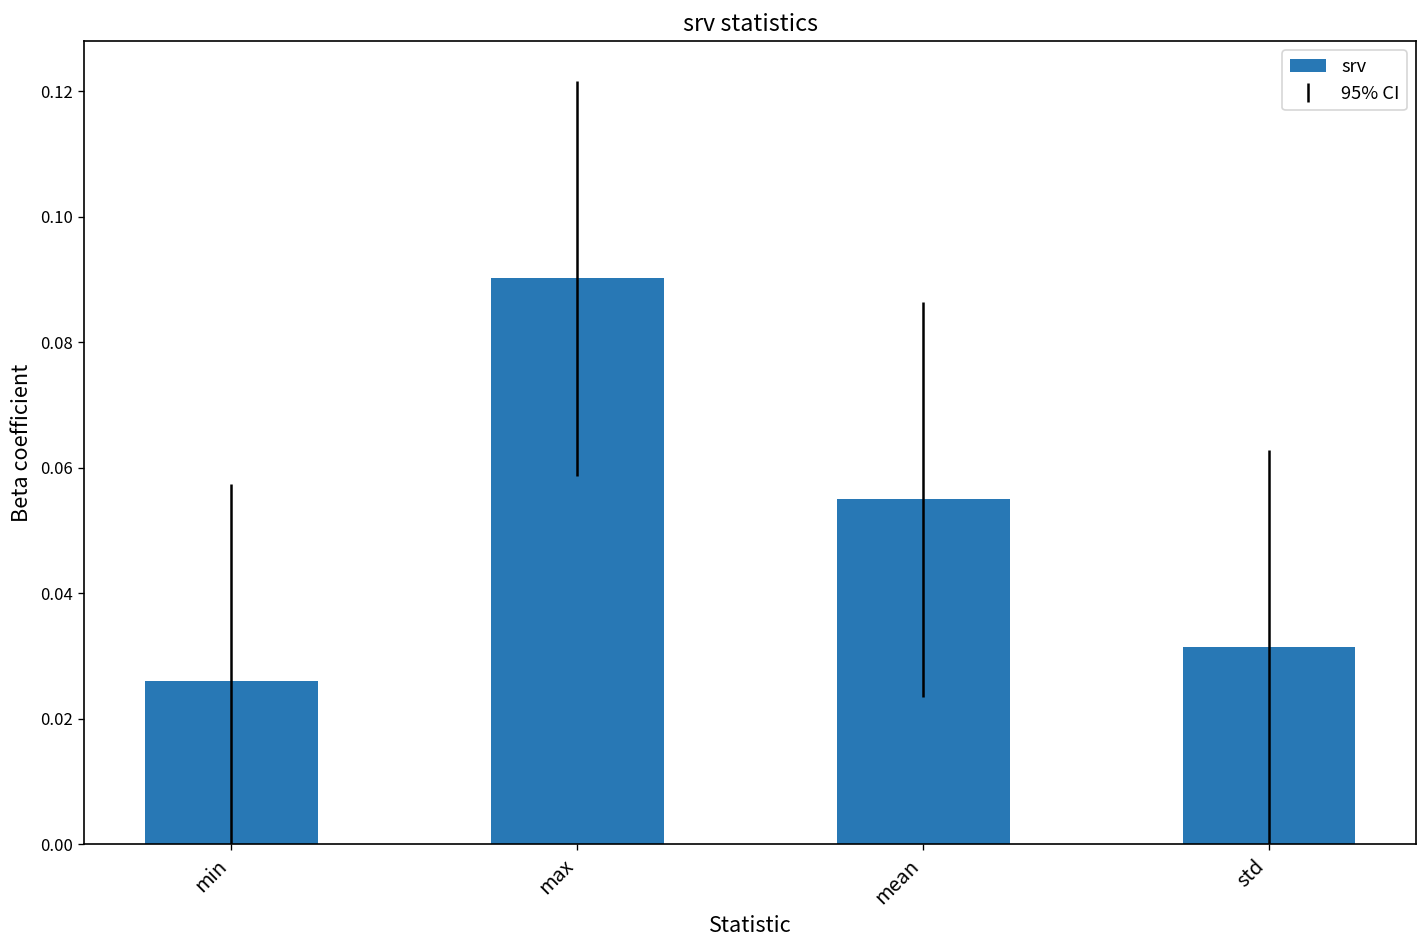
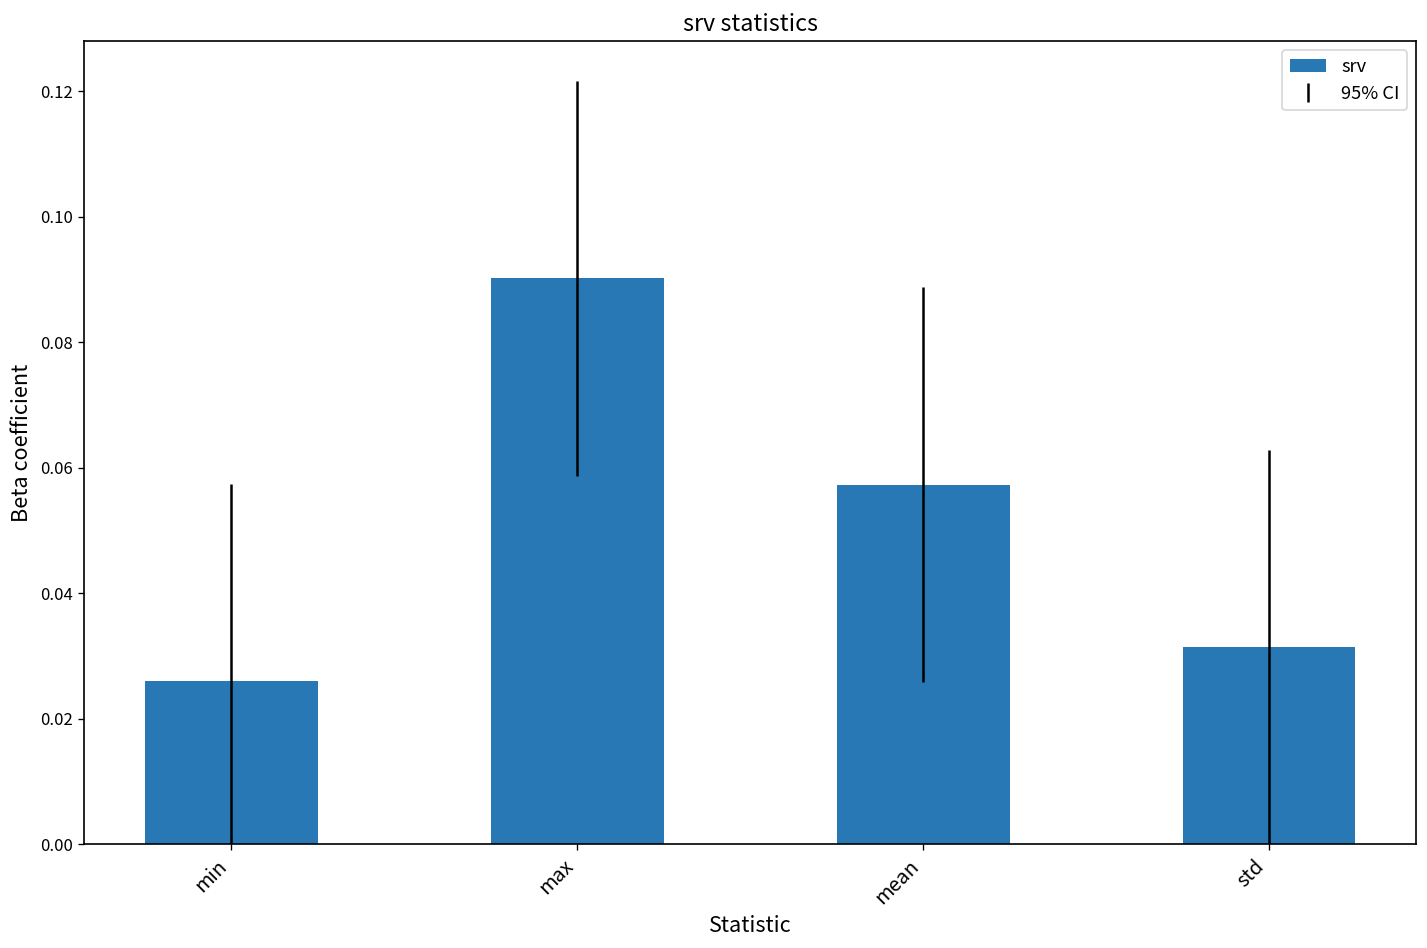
  {
    "min": 0.026,
    "max": 0.090,
-   "mean": 0.055,
+   "mean": 0.057,
    "std": 0.031
  }
